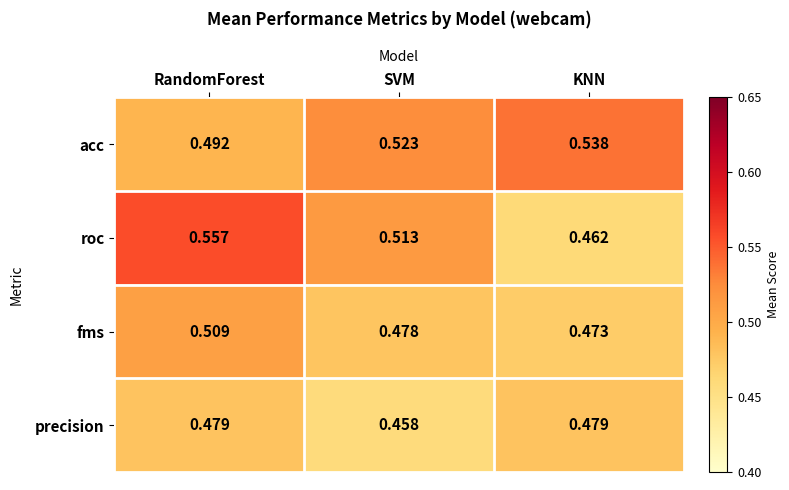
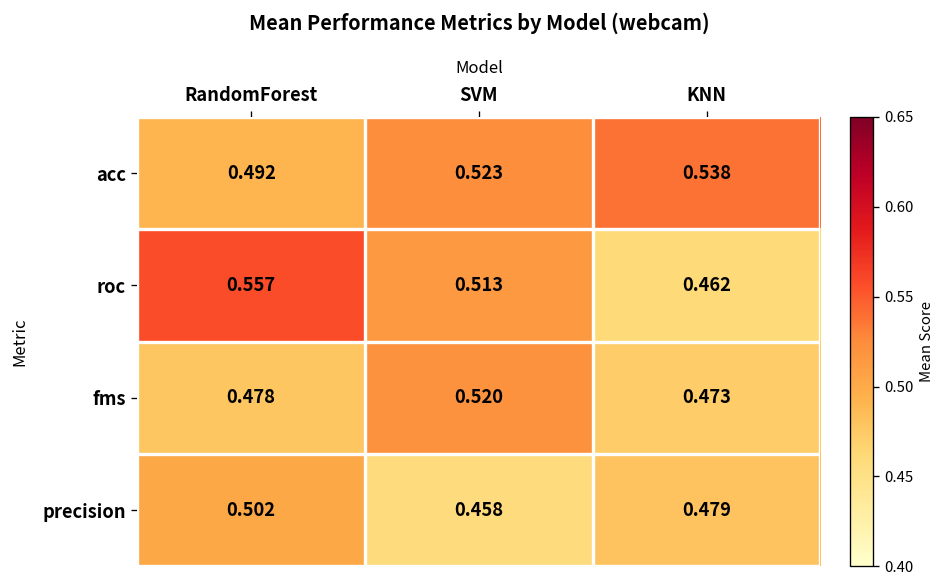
  {
    "acc": {
      "RandomForest": 0.492,
      "SVM": 0.523,
      "KNN": 0.538
    },
    "roc": {
      "RandomForest": 0.557,
      "SVM": 0.513,
      "KNN": 0.462
    },
    "fms": {
-     "RandomForest": 0.509,
-     "SVM": 0.478,
+     "RandomForest": 0.478,
+     "SVM": 0.520,
      "KNN": 0.473
    },
    "precision": {
-     "RandomForest": 0.479,
+     "RandomForest": 0.502,
      "SVM": 0.458,
      "KNN": 0.479
    }
  }
